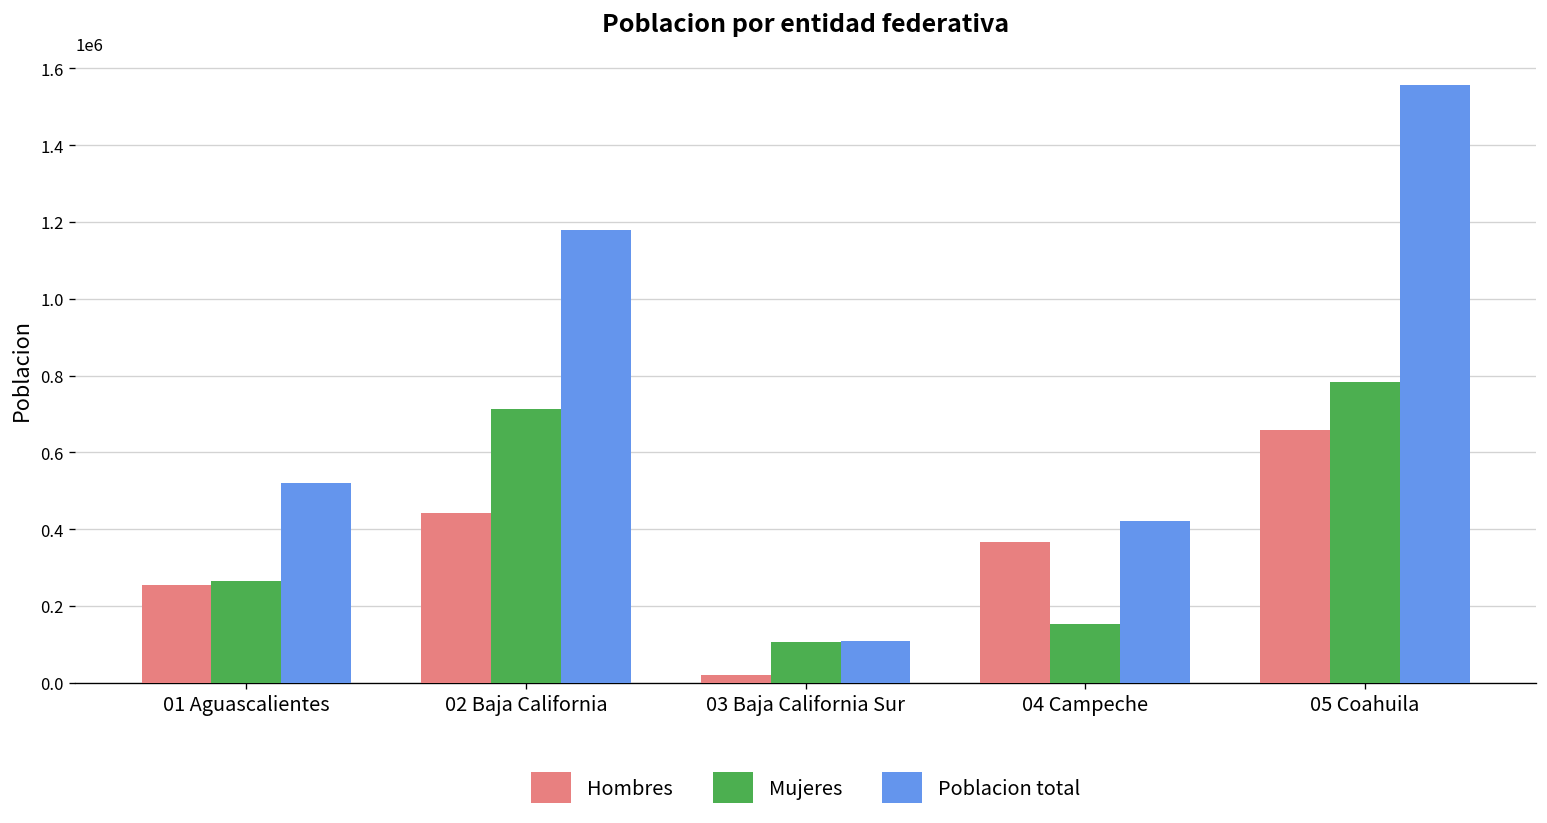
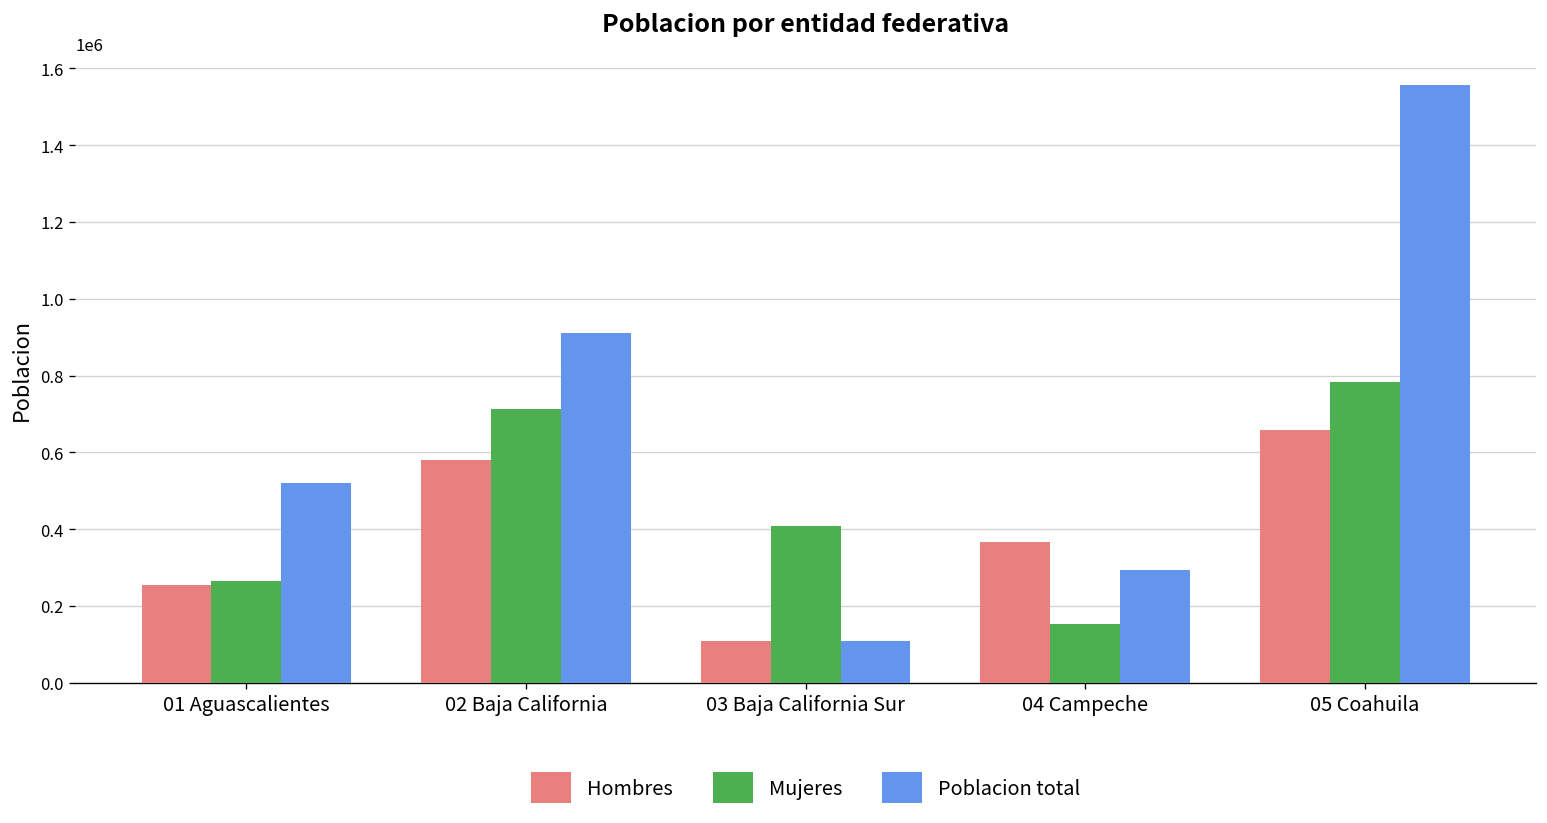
  {
    "Hombres": {
      "01 Aguascalientes": 250000,
-     "02 Baja California": 440000,
-     "03 Baja California Sur": 20000,
+     "02 Baja California": 580000,
+     "03 Baja California Sur": 110000,
      "04 Campeche": 370000,
      "05 Coahuila": 660000
    },
    "Mujeres": {
      "01 Aguascalientes": 260000,
      "02 Baja California": 710000,
-     "03 Baja California Sur": 110000,
+     "03 Baja California Sur": 410000,
      "04 Campeche": 150000,
      "05 Coahuila": 780000
    },
    "Poblacion total": {
      "01 Aguascalientes": 520000,
-     "02 Baja California": 1180000,
+     "02 Baja California": 910000,
      "03 Baja California Sur": 110000,
-     "04 Campeche": 420000,
+     "04 Campeche": 290000,
      "05 Coahuila": 1560000
    }
  }
